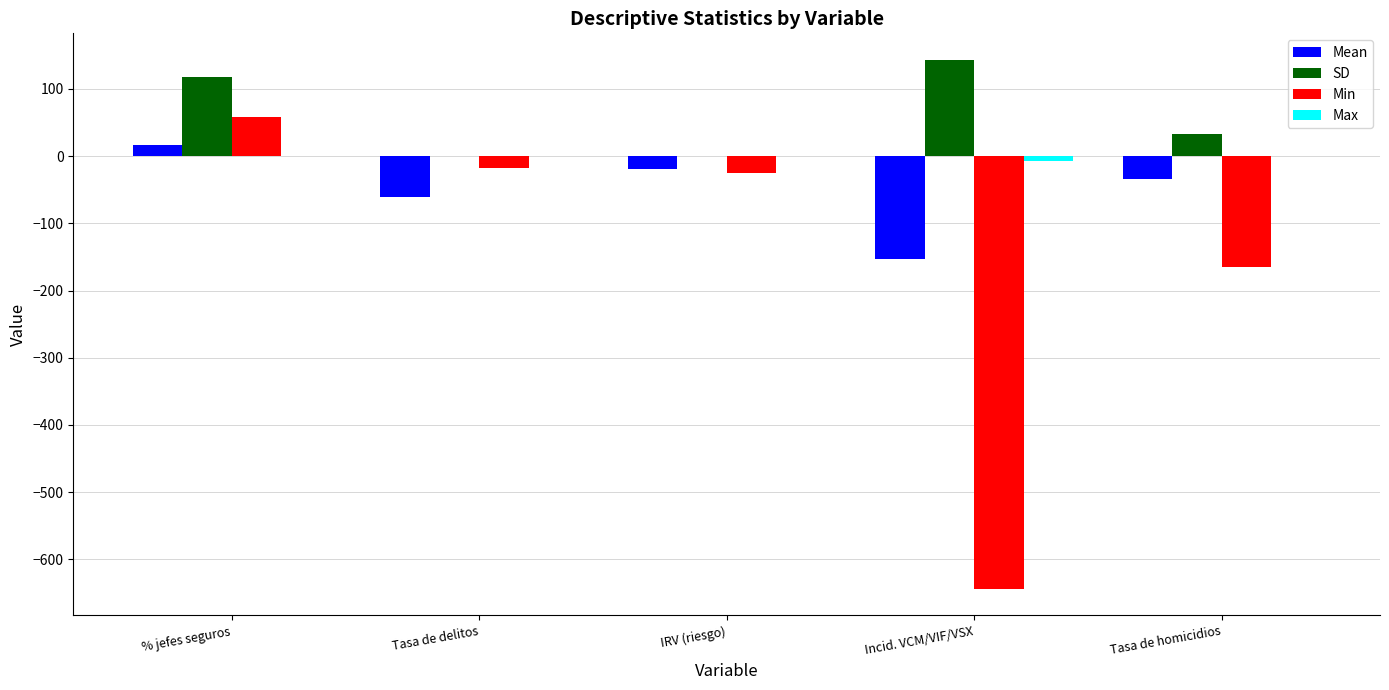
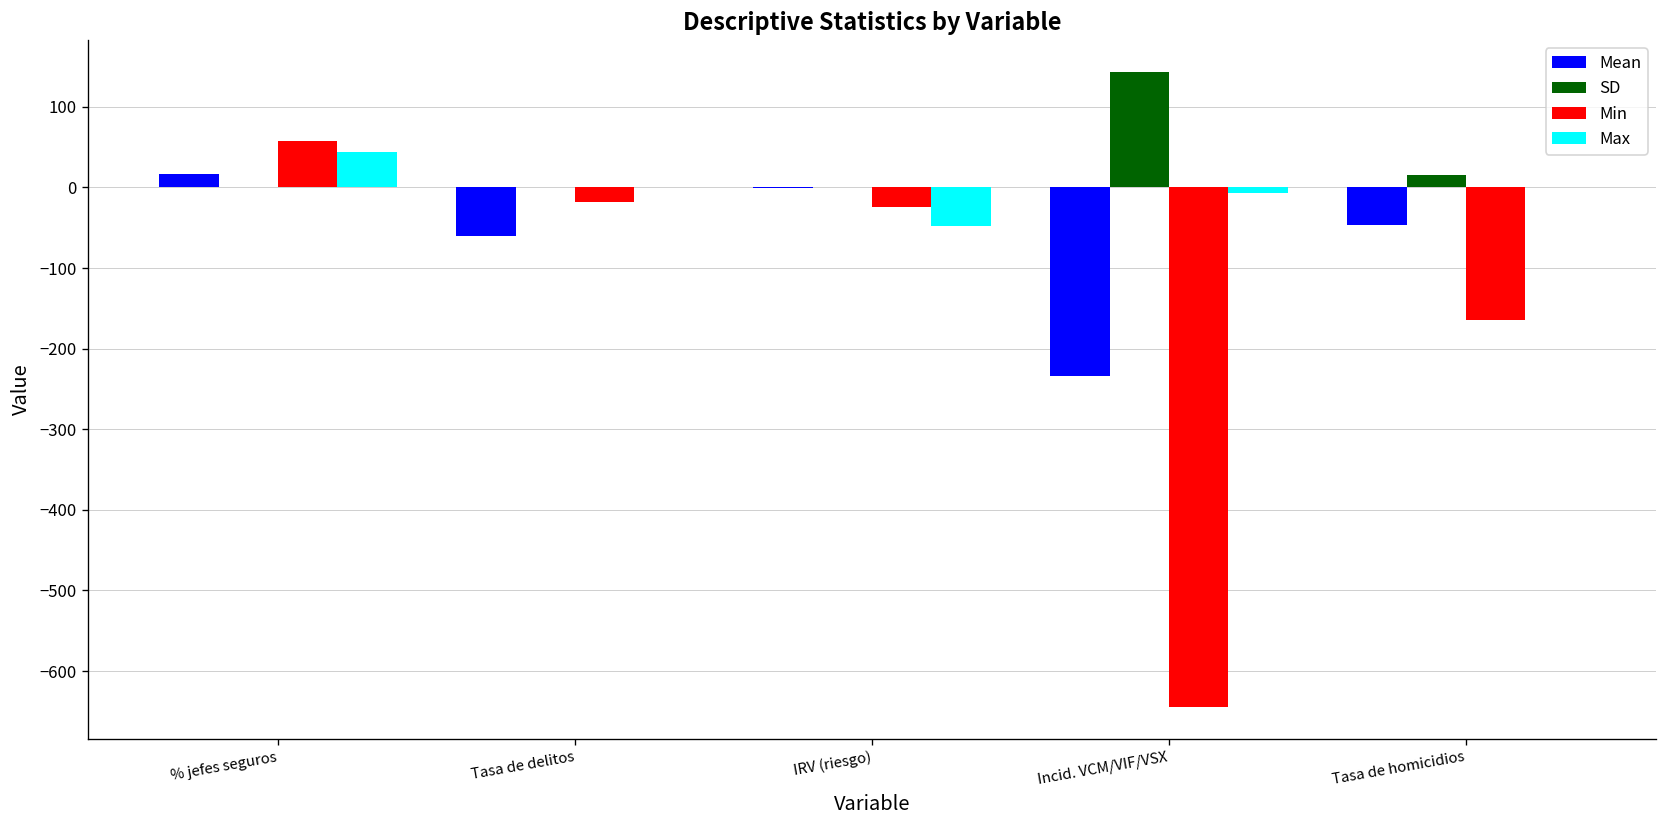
  {
    "Mean": {
      "% jefes seguros": 20,
      "Tasa de delitos": -60,
-     "IRV (riesgo)": -20,
-     "Incid. VCM/VIF/VSX": -150,
-     "Tasa de homicidios": -30
+     "IRV (riesgo)": 0,
+     "Incid. VCM/VIF/VSX": -230,
+     "Tasa de homicidios": -50
    },
    "SD": {
-     "% jefes seguros": 120,
+     "% jefes seguros": 0,
      "Incid. VCM/VIF/VSX": 140,
-     "Tasa de homicidios": 30
+     "Tasa de homicidios": 10
    },
    "Min": {
      "% jefes seguros": 60,
      "Tasa de delitos": -20,
      "IRV (riesgo)": -20,
      "Incid. VCM/VIF/VSX": -640,
      "Tasa de homicidios": -160
    },
    "Max": {
-     "% jefes seguros": 0,
+     "% jefes seguros": 40,
      "Tasa de delitos": 0,
-     "IRV (riesgo)": 0,
+     "IRV (riesgo)": -50,
      "Incid. VCM/VIF/VSX": -10,
      "Tasa de homicidios": 0
    }
  }
